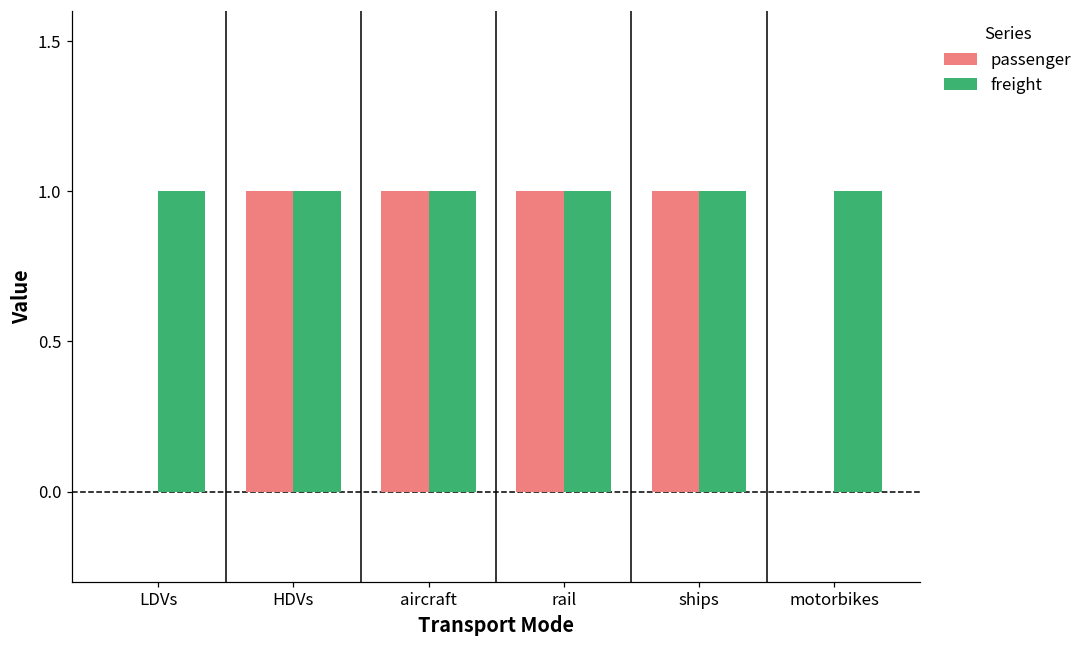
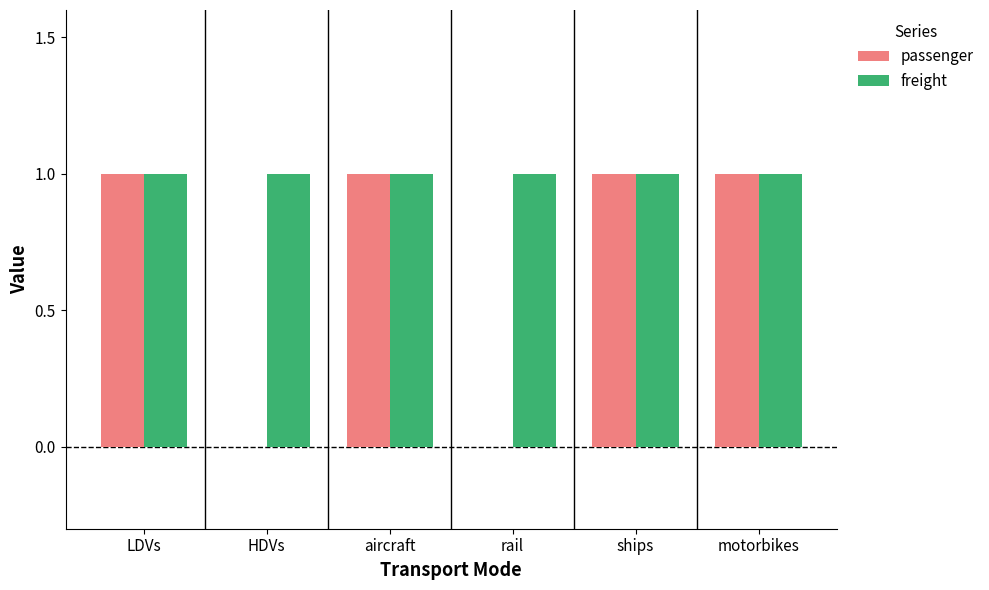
  {
    "passenger": {
-     "LDVs": 0,
-     "HDVs": 1,
+     "LDVs": 1,
+     "HDVs": 0,
      "aircraft": 1,
-     "rail": 1,
+     "rail": 0,
      "ships": 1,
-     "motorbikes": 0
+     "motorbikes": 1
    },
    "freight": {
      "LDVs": 1,
      "HDVs": 1,
      "aircraft": 1,
      "rail": 1,
      "ships": 1,
      "motorbikes": 1
    }
  }
